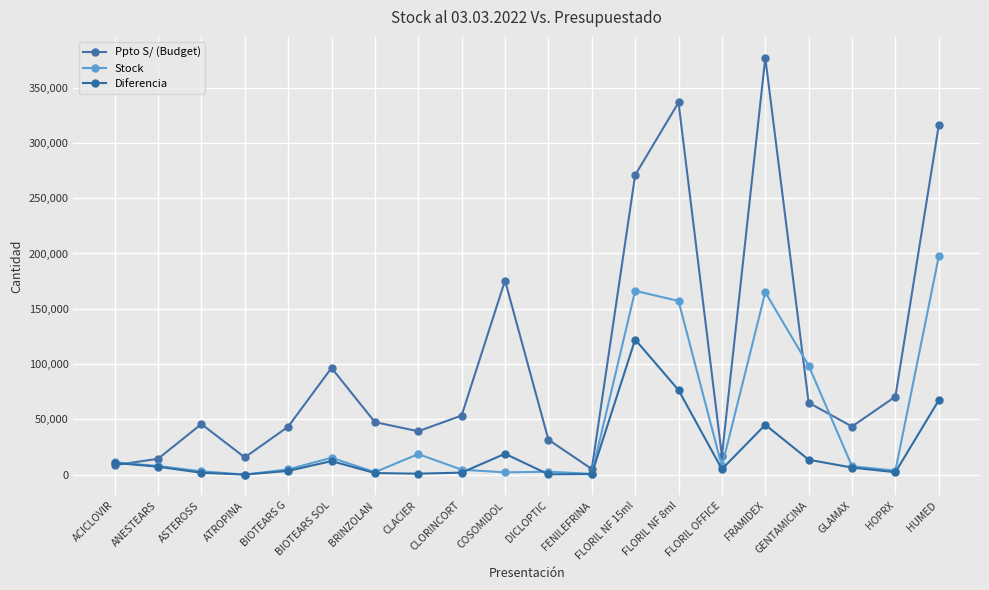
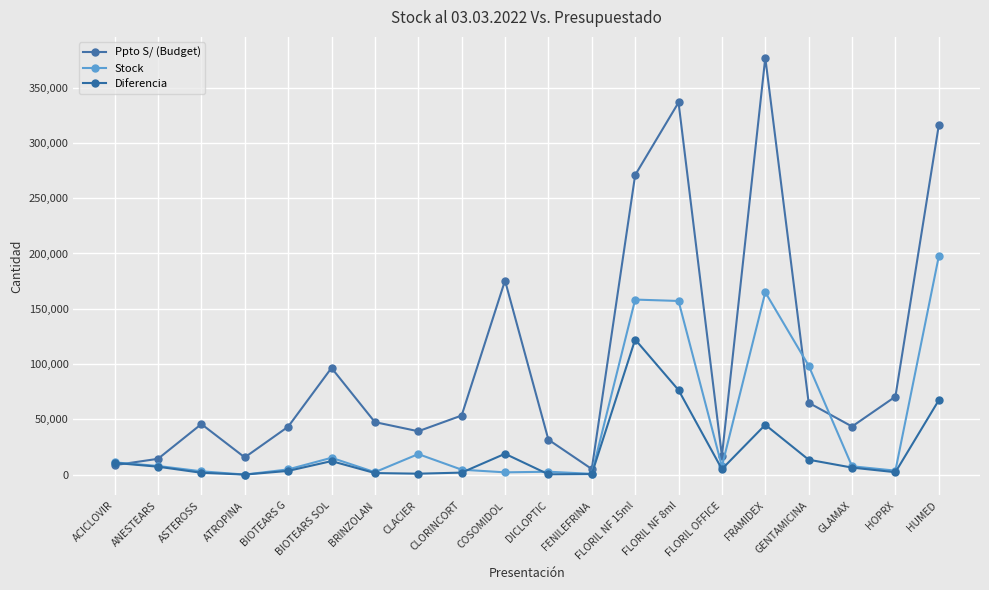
  {
    "Stock": {
      "BIOTEARS SOL": "15,000",
      "CLACIER": "19,000",
      "CLORINCORT": "4,000",
      "COSOMIDOL": "2,000",
      "DICLOPTIC": "3,000",
-     "FLORIL NF 15ml": "166,000",
+     "FLORIL NF 15ml": "158,000",
      "FLORIL NF 8ml": "157,000",
      "FLORIL OFFICE": "7,000",
      "FRAMIDEX": "165,000",
      "GENTAMICINA": "99,000",
      "HUMED": "197,000"
    }
  }
